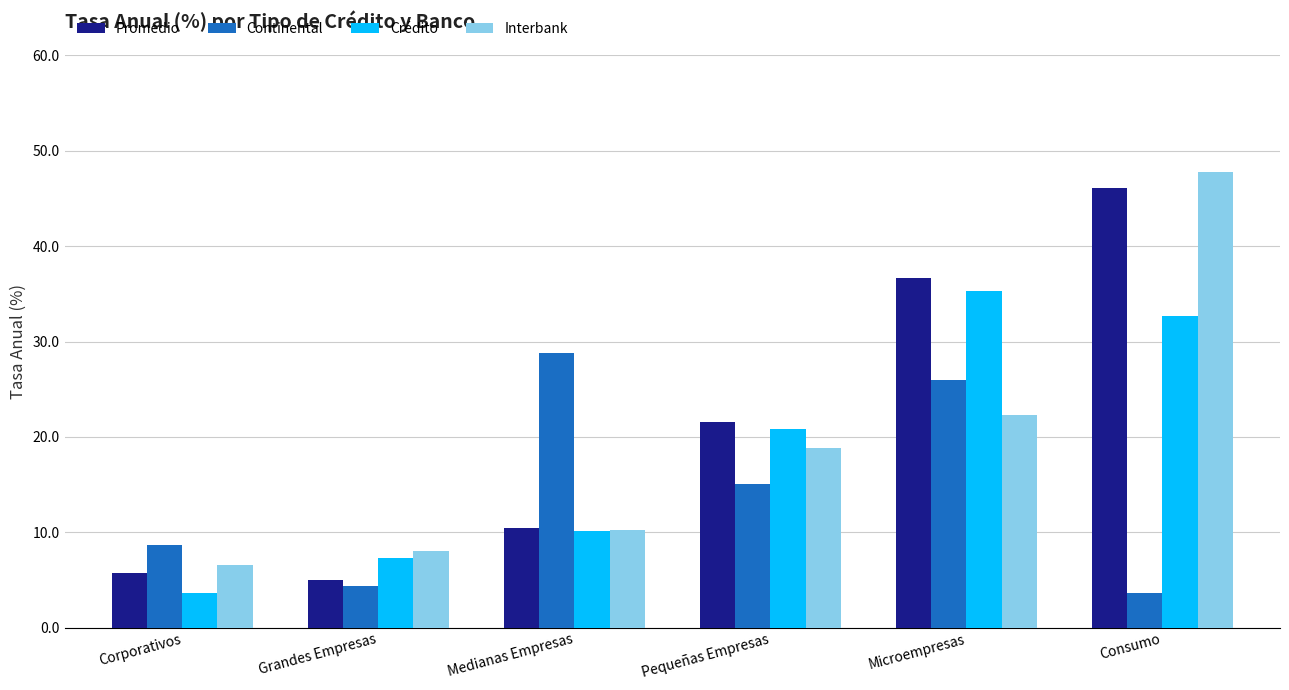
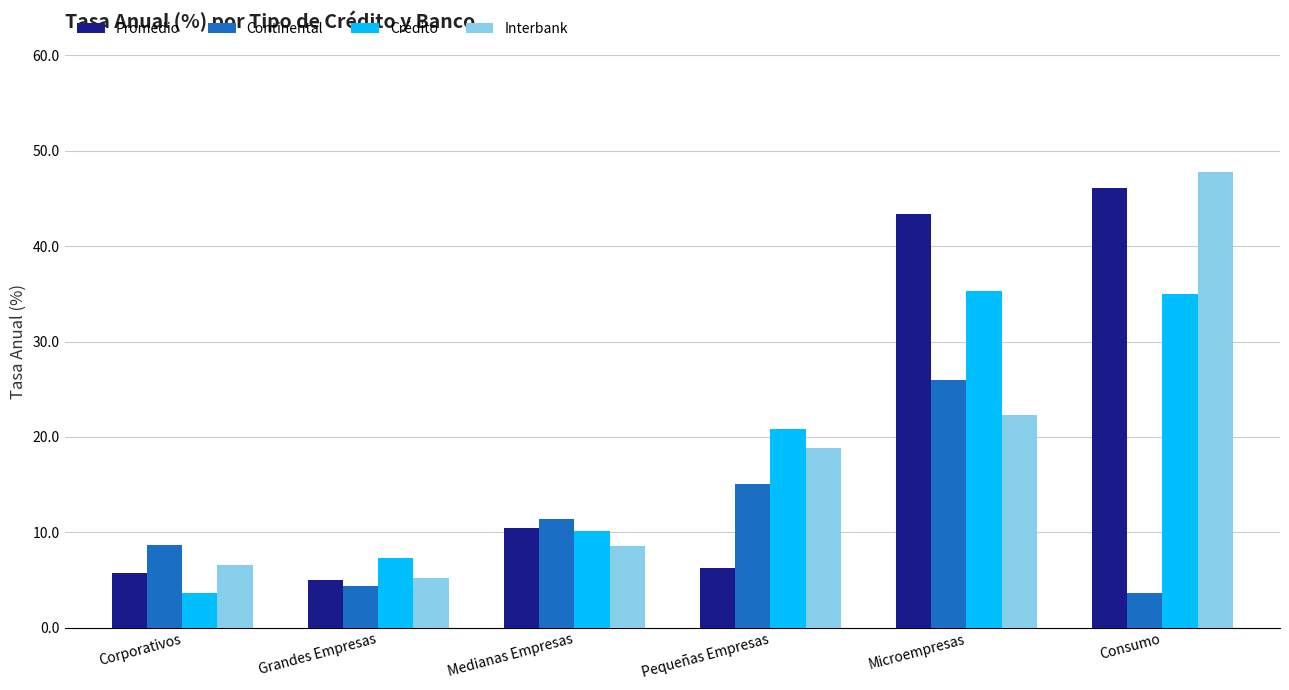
  {
    "Promedio": {
      "Corporativos": 6,
      "Grandes Empresas": 5,
      "Medianas Empresas": 10,
-     "Pequeñas Empresas": 22,
-     "Microempresas": 37,
+     "Pequeñas Empresas": 6,
+     "Microempresas": 43,
      "Consumo": 46
    },
    "Continental": {
      "Corporativos": 9,
      "Grandes Empresas": 4,
-     "Medianas Empresas": 29,
+     "Medianas Empresas": 11,
      "Pequeñas Empresas": 15,
      "Microempresas": 26,
      "Consumo": 4
    },
    "Crédito": {
      "Corporativos": 4,
      "Grandes Empresas": 7,
      "Medianas Empresas": 10,
      "Pequeñas Empresas": 21,
      "Microempresas": 35,
-     "Consumo": 33
+     "Consumo": 35
    },
    "Interbank": {
      "Corporativos": 7,
-     "Grandes Empresas": 8,
-     "Medianas Empresas": 10,
+     "Grandes Empresas": 5,
+     "Medianas Empresas": 9,
      "Pequeñas Empresas": 19,
      "Microempresas": 22,
      "Consumo": 48
    }
  }
